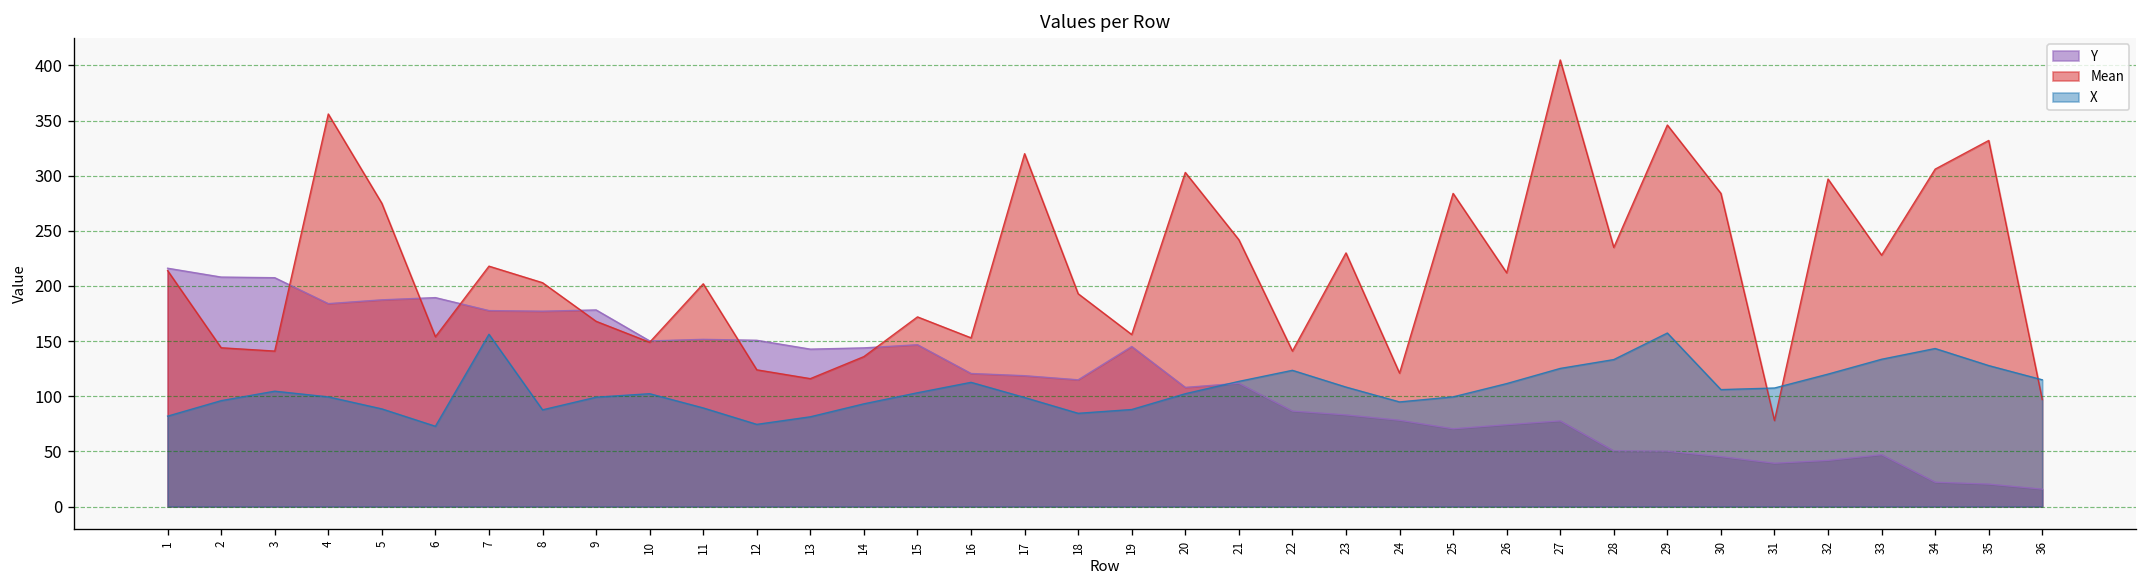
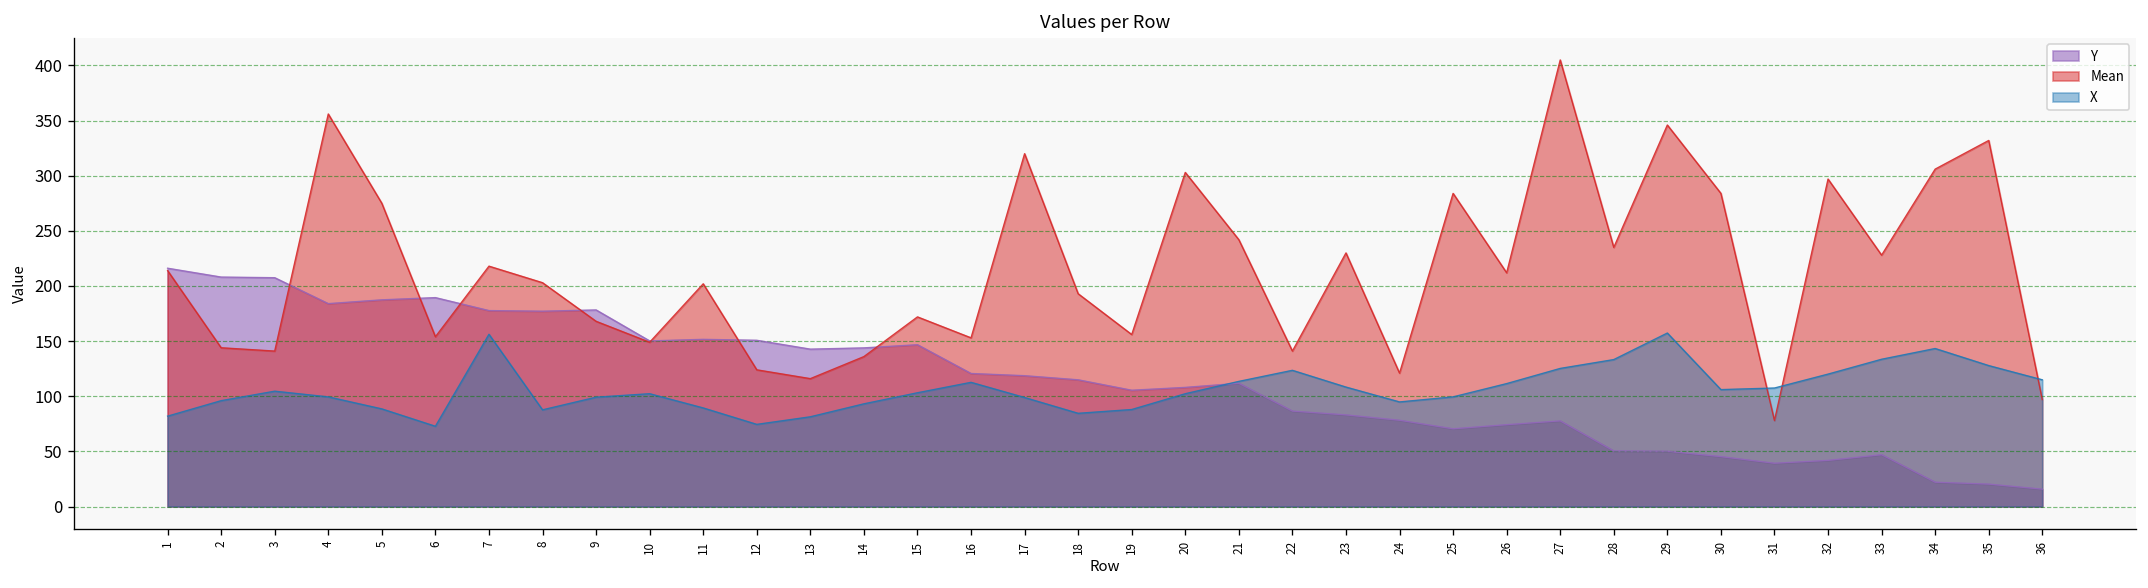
  {
    "Y": {
      "2": 210,
      "3": 210,
      "4": 180,
      "5": 190,
      "6": 190,
      "7": 180,
      "8": 180,
      "9": 180,
      "11": 150,
      "12": 150,
      "13": 140,
      "14": 140,
      "15": 150,
      "16": 120,
      "17": 120,
      "18": 110,
-     "19": 150,
+     "19": 110,
      "20": 110,
      "22": 90,
      "23": 80,
      "24": 80,
      "25": 70,
      "26": 70,
      "27": 80,
      "28": 50,
      "29": 50,
      "30": 50,
      "31": 40,
      "32": 40,
      "33": 50,
      "34": 20,
      "35": 20,
      "36": 20
    },
    "Mean": {
      "2": 140,
      "3": 140,
      "4": 360,
      "5": 280,
      "6": 150,
      "7": 220,
      "8": 200,
      "9": 170,
      "11": 200,
      "12": 120,
      "13": 120,
      "14": 140,
      "15": 170,
      "16": 150,
      "17": 320,
      "18": 190,
      "19": 160,
      "20": 300,
      "21": 240,
      "22": 140,
      "23": 230,
      "24": 120,
      "25": 280,
      "26": 210,
      "27": 410,
      "28": 240,
      "29": 350,
      "30": 280,
      "31": 80,
      "32": 300,
      "33": 230,
      "34": 310,
      "35": 330,
      "36": 100
    },
    "X": {
      "1": 80,
      "2": 100,
      "3": 100,
      "4": 100,
      "5": 90,
      "6": 70,
      "7": 160,
      "8": 90,
      "9": 100,
      "10": 100,
      "11": 90,
      "12": 70,
      "13": 80,
      "14": 90,
      "15": 100,
      "16": 110,
      "17": 100,
      "18": 80,
      "19": 90,
      "20": 100,
      "22": 120,
      "23": 110,
      "24": 90,
      "25": 100,
      "26": 110,
      "27": 130,
      "28": 130,
      "29": 160,
      "30": 110,
      "31": 110,
      "32": 120,
      "33": 130,
      "34": 140,
      "35": 130,
      "36": 110
    }
  }
